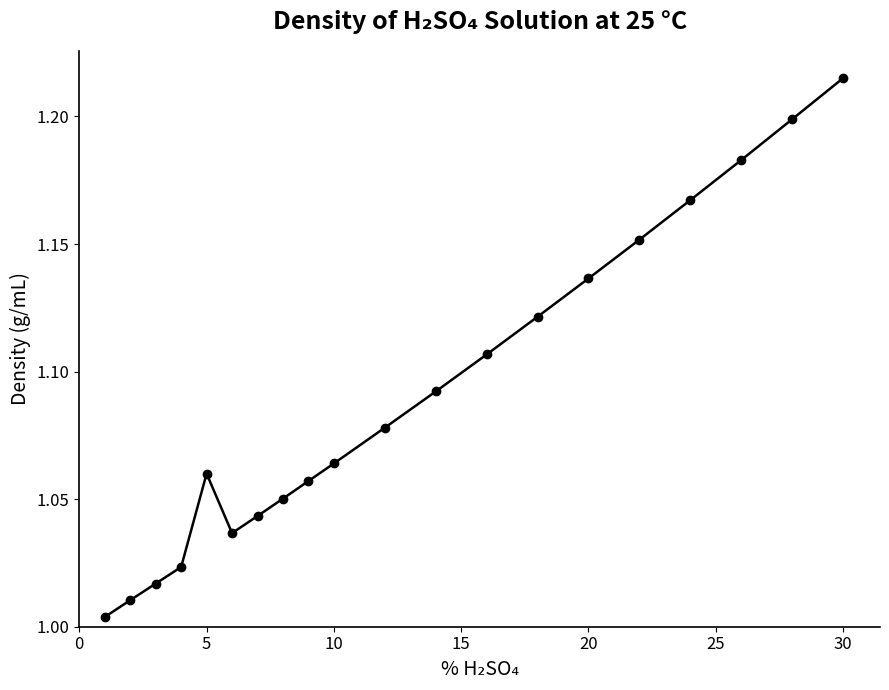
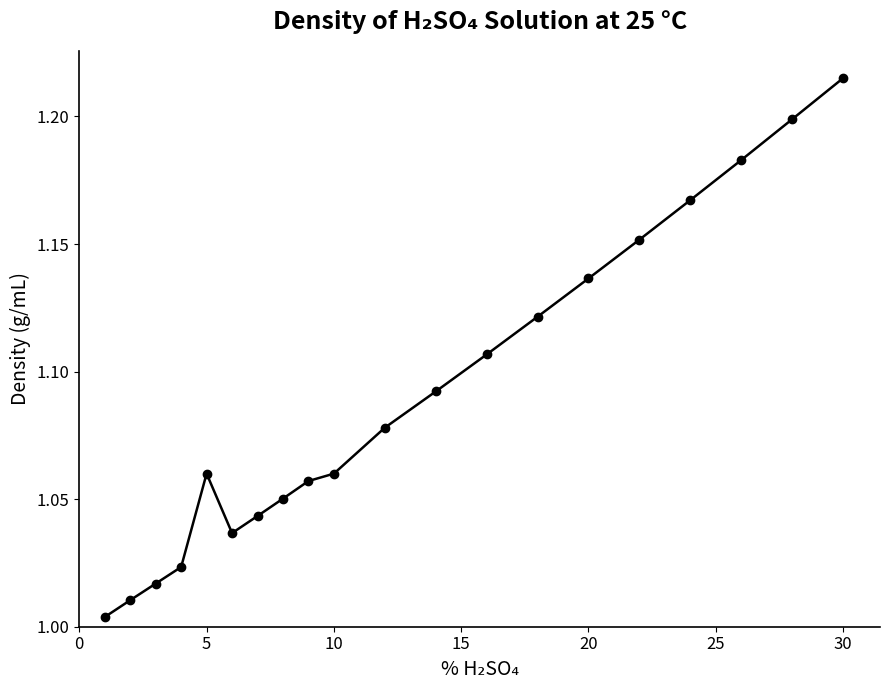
  {
    "5": 1.060,
-   "10": 1.064,
+   "10": 1.060,
    "20": 1.137,
    "30": 1.215
  }
